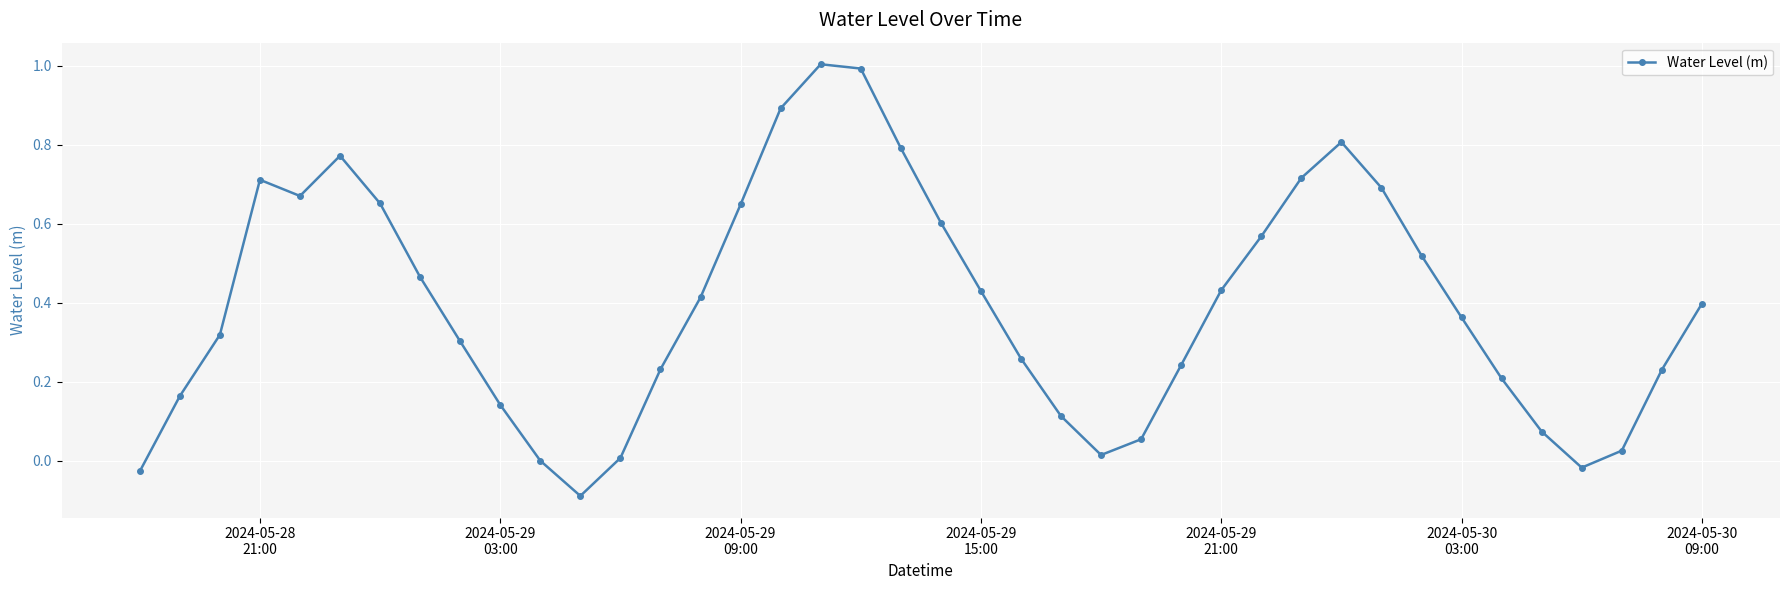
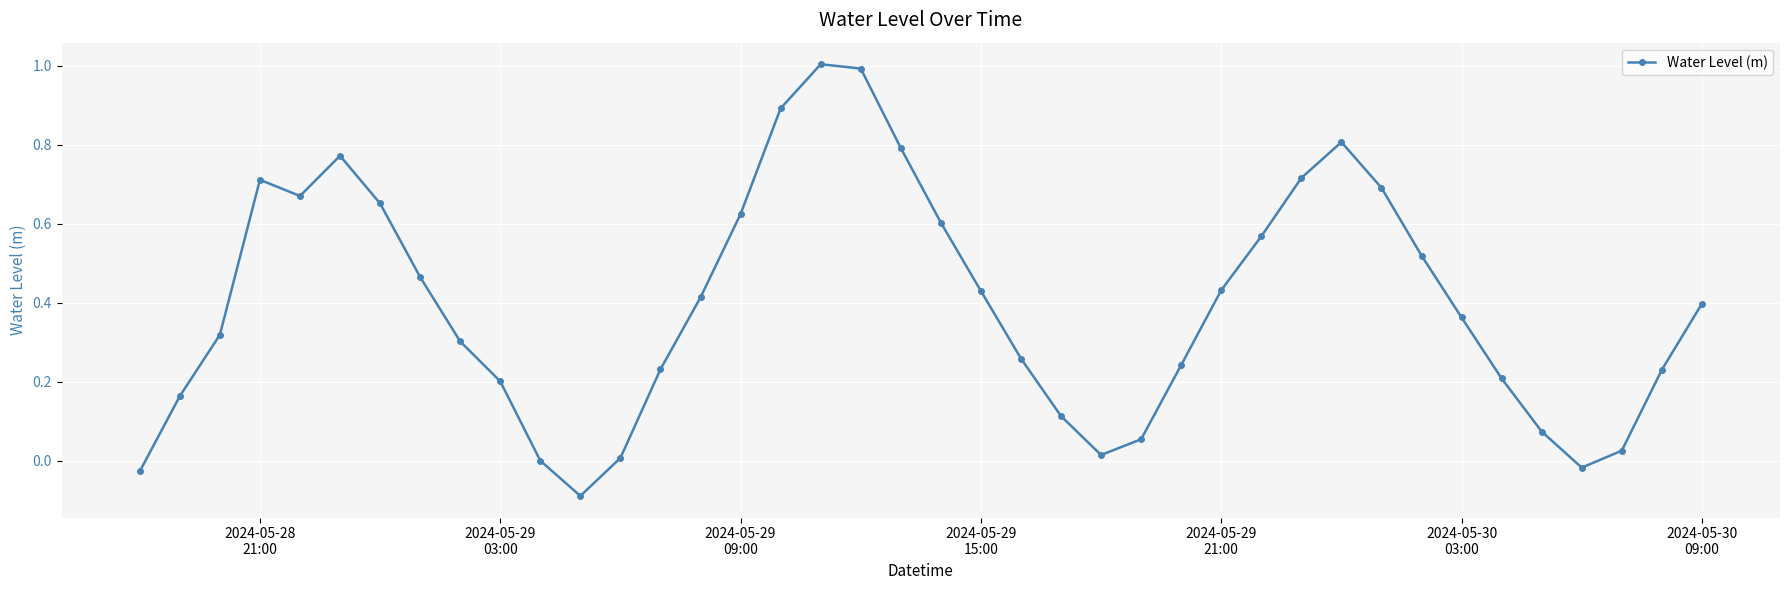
  {
    "2024-05-28 21:00": 0.71,
-   "2024-05-29 03:00": 0.14,
-   "2024-05-29 09:00": 0.65,
+   "2024-05-29 03:00": 0.20,
+   "2024-05-29 09:00": 0.62,
    "2024-05-29 15:00": 0.43,
    "2024-05-29 21:00": 0.43,
    "2024-05-30 03:00": 0.36,
    "2024-05-30 09:00": 0.40
  }
